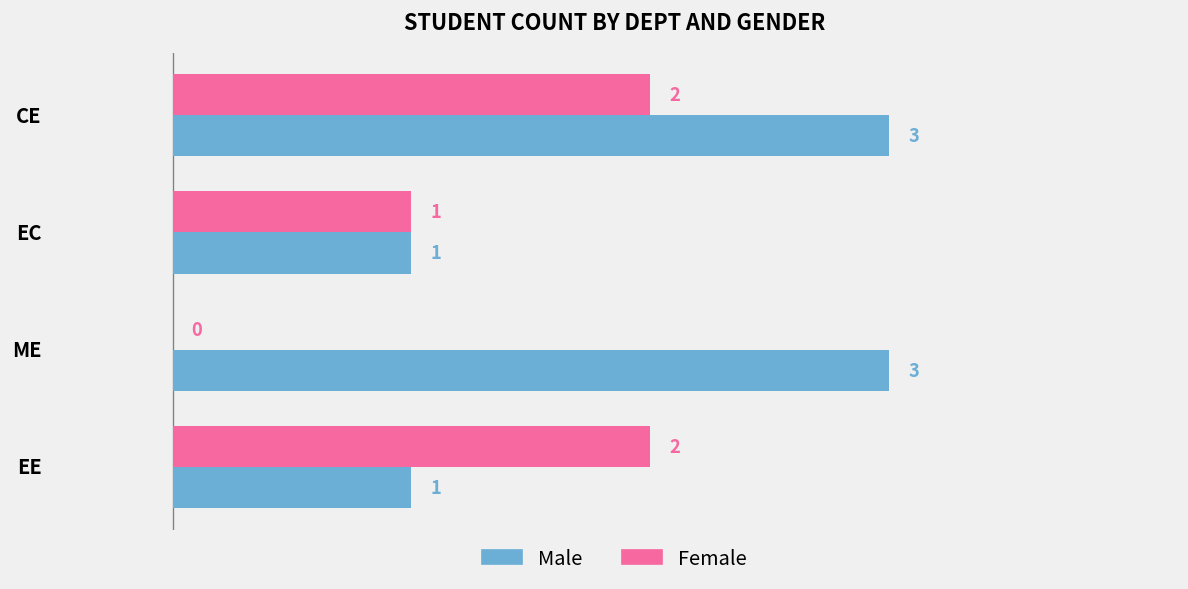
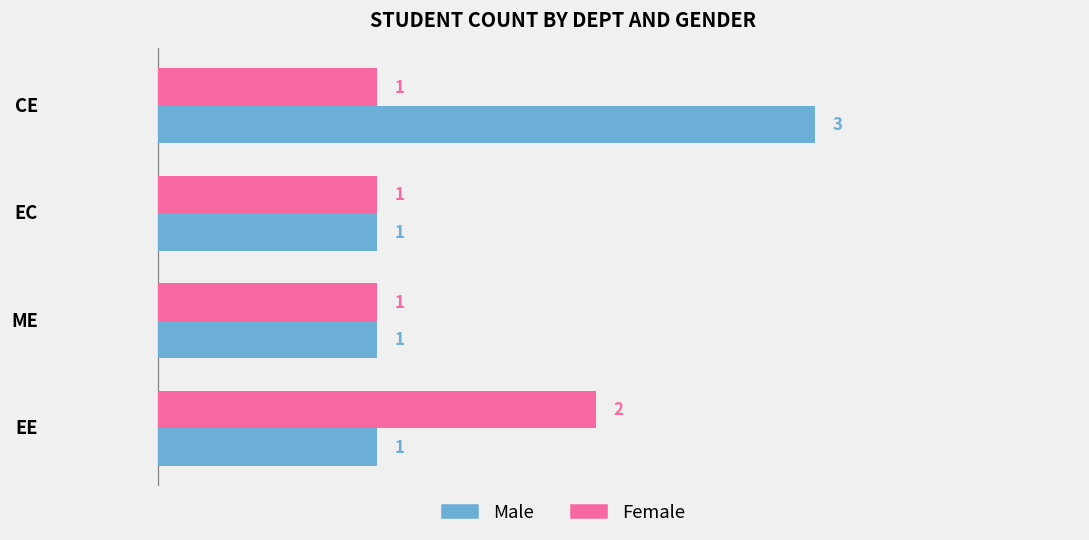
  {
    "Male": {
      "CE": 3,
      "EC": 1,
-     "ME": 3,
+     "ME": 1,
      "EE": 1
    },
    "Female": {
-     "CE": 2,
+     "CE": 1,
      "EC": 1,
-     "ME": 0,
+     "ME": 1,
      "EE": 2
    }
  }
